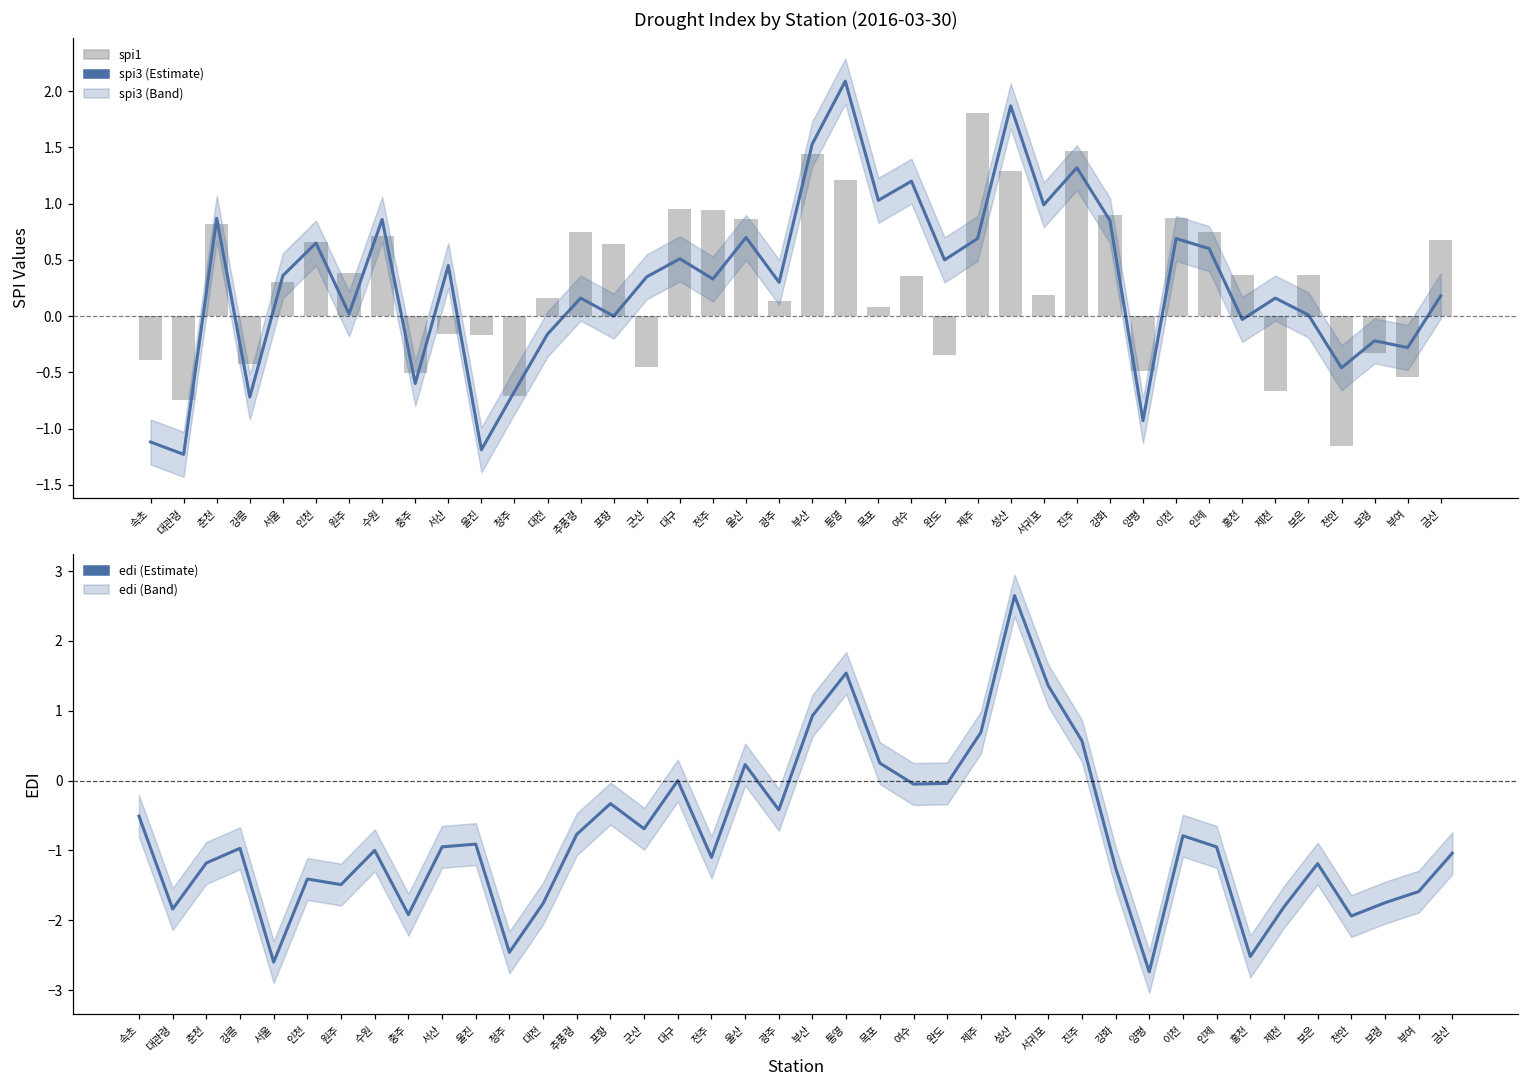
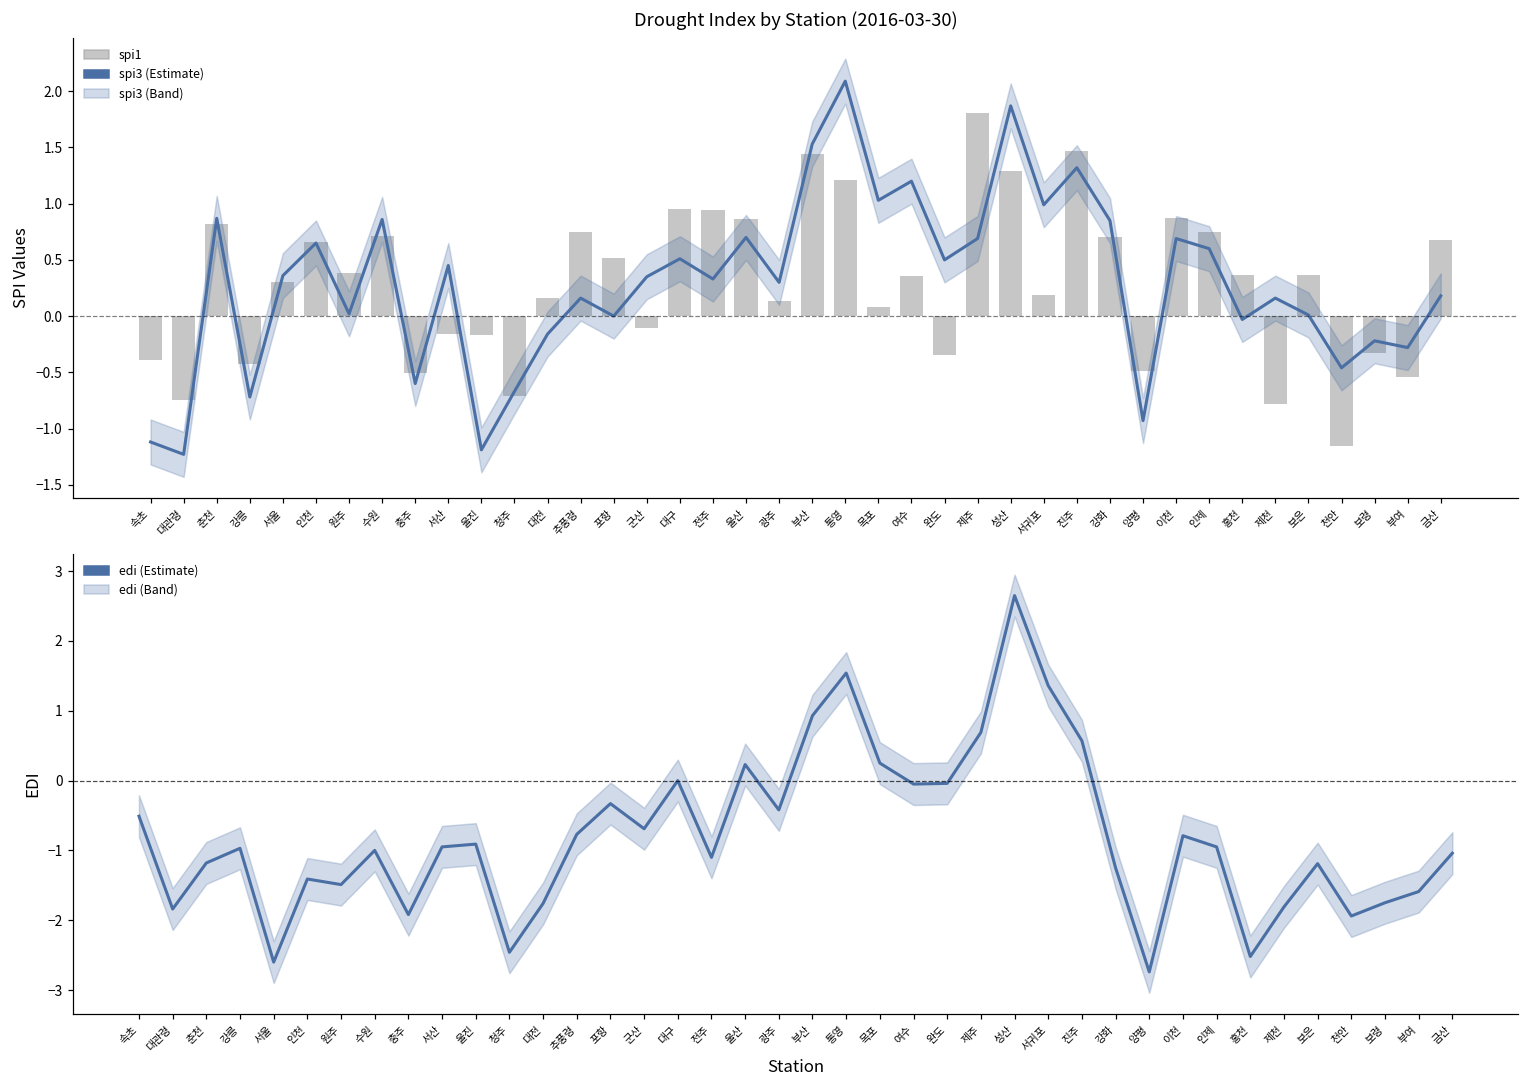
  {
    "Drought Index by Station (2016-03-30)": {
      "spi1": {
        "속초": -0.39,
        "대관령": -0.75,
        "춘천": 0.82,
        "강릉": -0.43,
        "서울": 0.30,
        "인천": 0.66,
        "원주": 0.38,
        "수원": 0.71,
        "충주": -0.51,
        "서산": -0.16,
        "울진": -0.17,
        "청주": -0.71,
        "대전": 0.16,
        "추풍령": 0.75,
-       "포항": 0.64,
-       "군산": -0.45,
+       "포항": 0.52,
+       "군산": -0.11,
        "대구": 0.95,
        "전주": 0.94,
        "울산": 0.86,
        "광주": 0.13,
        "부산": 1.44,
        "통영": 1.21,
        "목포": 0.08,
        "여수": 0.36,
        "완도": -0.35,
        "제주": 1.81,
        "성산": 1.29,
        "서귀포": 0.19,
        "진주": 1.47,
-       "강화": 0.9,
+       "강화": 0.7,
        "양평": -0.49,
        "이천": 0.87,
        "인제": 0.75,
        "홍천": 0.37,
-       "제천": -0.67,
+       "제천": -0.78,
        "보은": 0.37,
        "천안": -1.16,
        "보령": -0.33,
        "부여": -0.54,
        "금산": 0.68
      }
    }
  }
